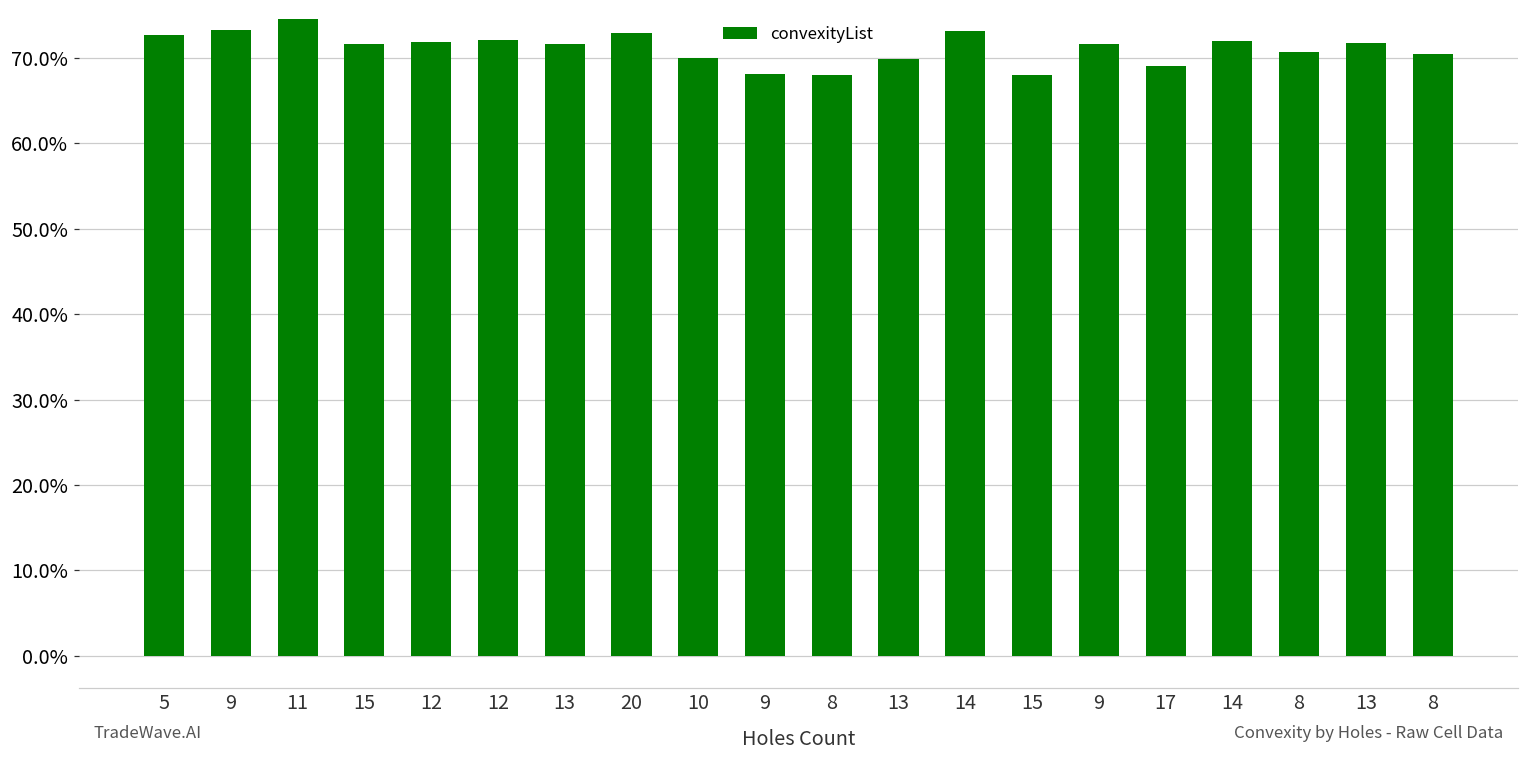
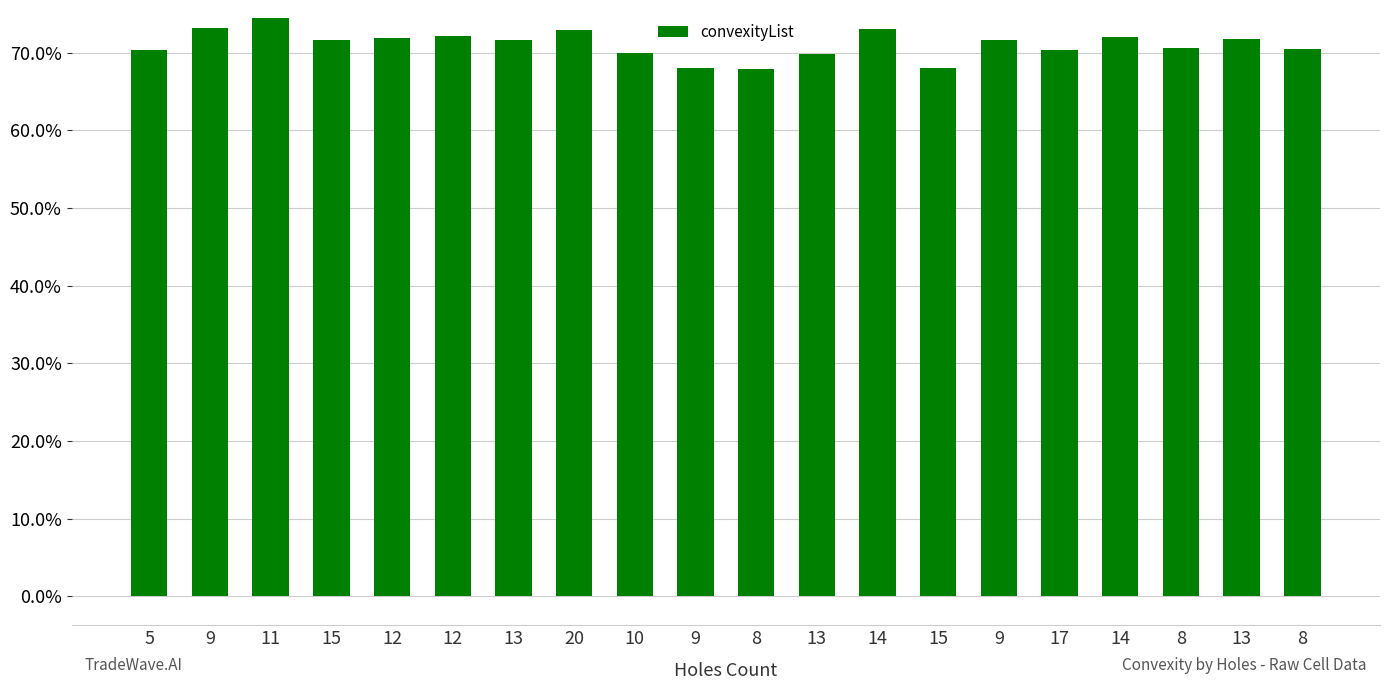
  {
-   "5": "73%",
+   "5": "70%",
    "11": "74%",
    "20": "73%",
    "10": "70%",
-   "17": "69%"
+   "17": "70%"
  }
